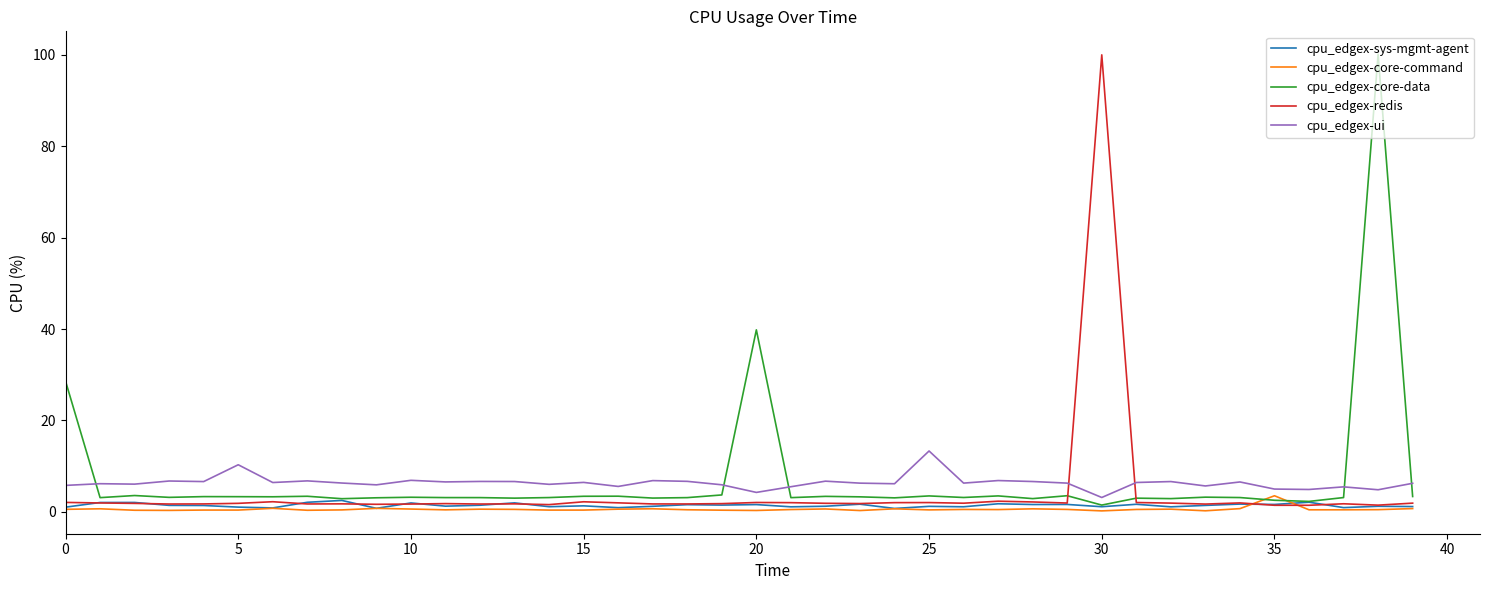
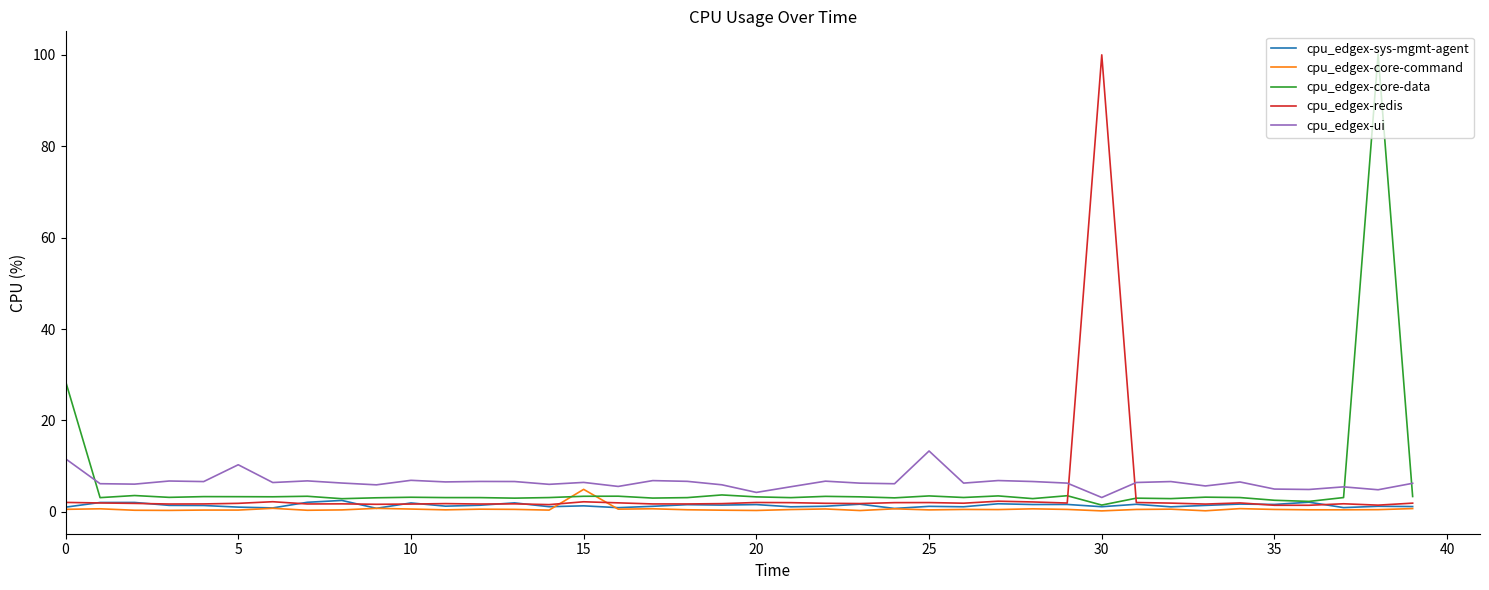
  {
    "cpu_edgex-sys-mgmt-agent": {
      "5": 1,
      "15": 1,
      "25": 1
    },
    "cpu_edgex-core-command": {
      "5": 0,
      "10": 1,
-     "15": 0,
+     "15": 5,
      "20": 0,
      "25": 0,
      "30": 0,
-     "35": 4
+     "35": 1
    },
    "cpu_edgex-core-data": {
      "0": 29,
      "5": 3,
      "10": 3,
      "15": 3,
-     "20": 40,
+     "20": 3,
      "25": 4,
      "35": 3
    },
    "cpu_edgex-redis": {
      "0": 2,
      "5": 2,
      "15": 2,
      "25": 2,
      "30": 100
    },
    "cpu_edgex-ui": {
-     "0": 6,
+     "0": 12,
      "5": 10,
      "10": 7,
      "15": 6,
      "20": 4,
      "25": 13,
      "30": 3,
      "35": 5
    }
  }
